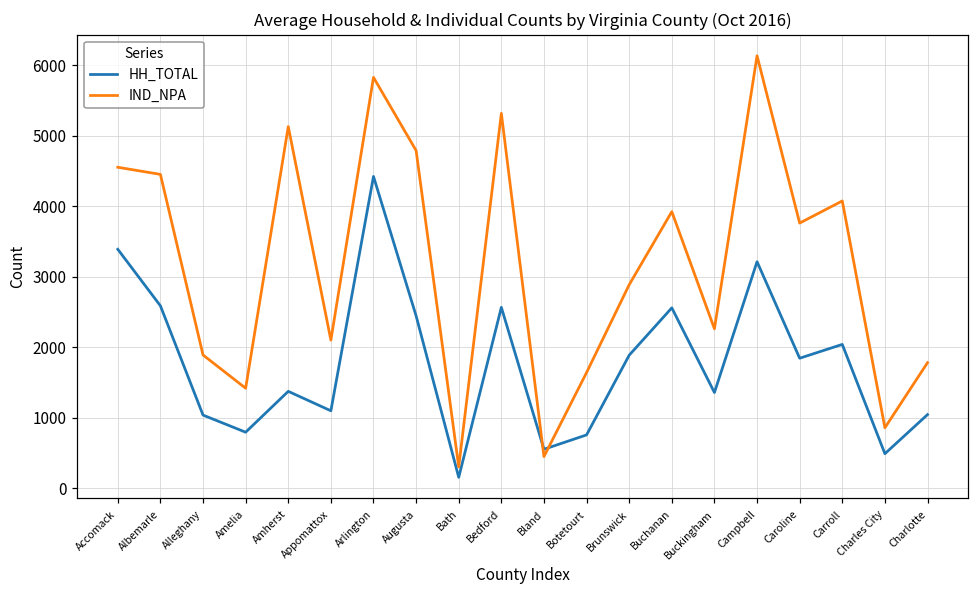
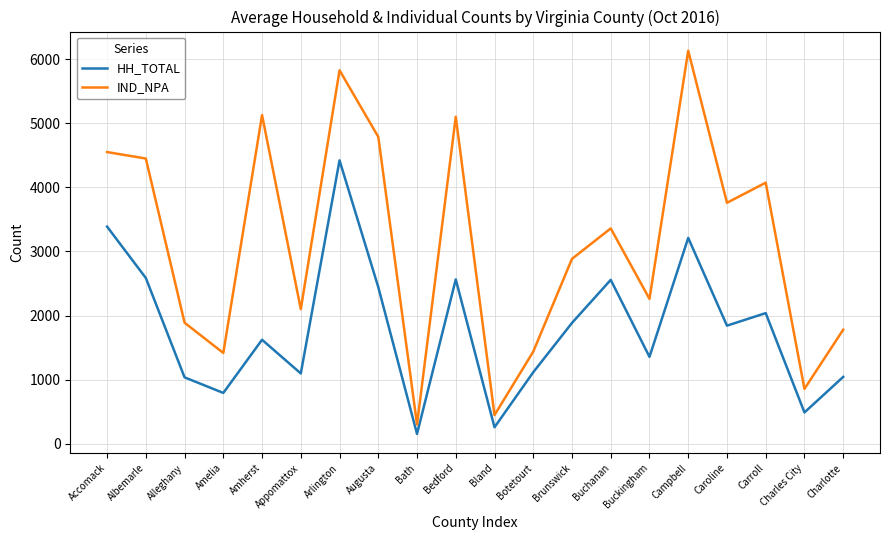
  {
    "HH_TOTAL": {
      "Accomack": 3400,
      "Albemarle": 2600,
      "Alleghany": 1000,
      "Amelia": 800,
-     "Amherst": 1400,
+     "Amherst": 1600,
      "Appomattox": 1100,
      "Arlington": 4400,
      "Augusta": 2400,
      "Bath": 200,
      "Bedford": 2600,
-     "Bland": 600,
-     "Botetourt": 800,
+     "Bland": 300,
+     "Botetourt": 1100,
      "Brunswick": 1900,
      "Buchanan": 2600,
      "Buckingham": 1400,
      "Campbell": 3200,
      "Caroline": 1800,
      "Carroll": 2000,
      "Charles City": 500,
      "Charlotte": 1000
    },
    "IND_NPA": {
      "Accomack": 4600,
      "Albemarle": 4500,
      "Alleghany": 1900,
      "Amelia": 1400,
      "Amherst": 5100,
      "Appomattox": 2100,
      "Arlington": 5800,
      "Augusta": 4800,
      "Bath": 300,
-     "Bedford": 5300,
+     "Bedford": 5100,
      "Bland": 400,
-     "Botetourt": 1600,
+     "Botetourt": 1400,
      "Brunswick": 2900,
-     "Buchanan": 3900,
+     "Buchanan": 3400,
      "Buckingham": 2300,
      "Campbell": 6100,
      "Caroline": 3800,
      "Carroll": 4100,
      "Charles City": 900,
      "Charlotte": 1800
    }
  }
